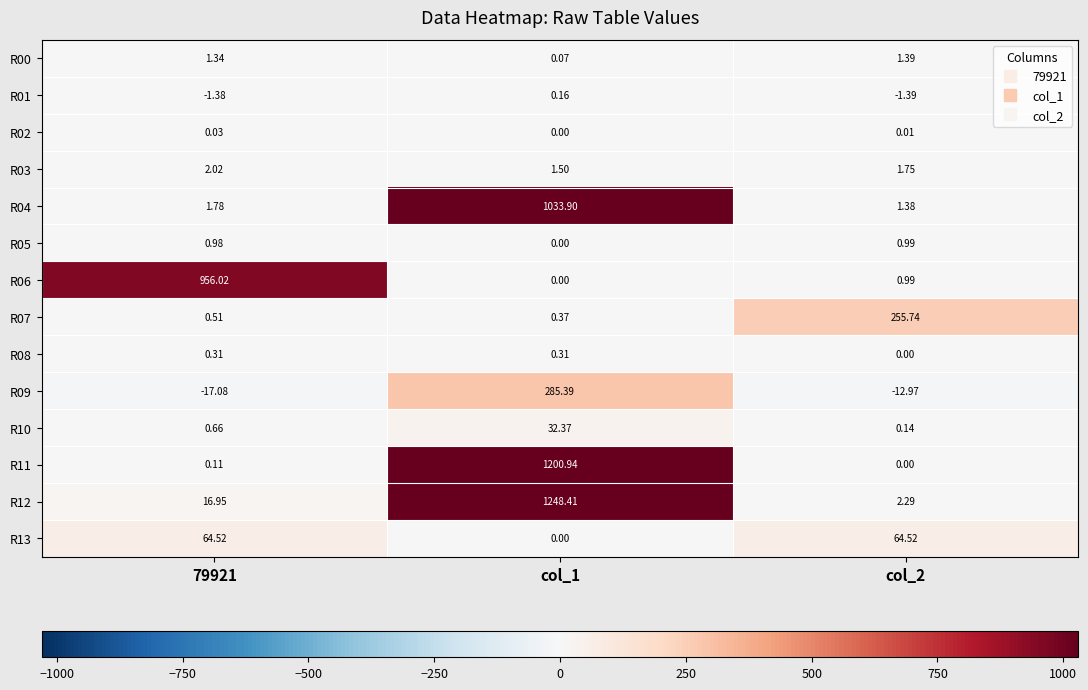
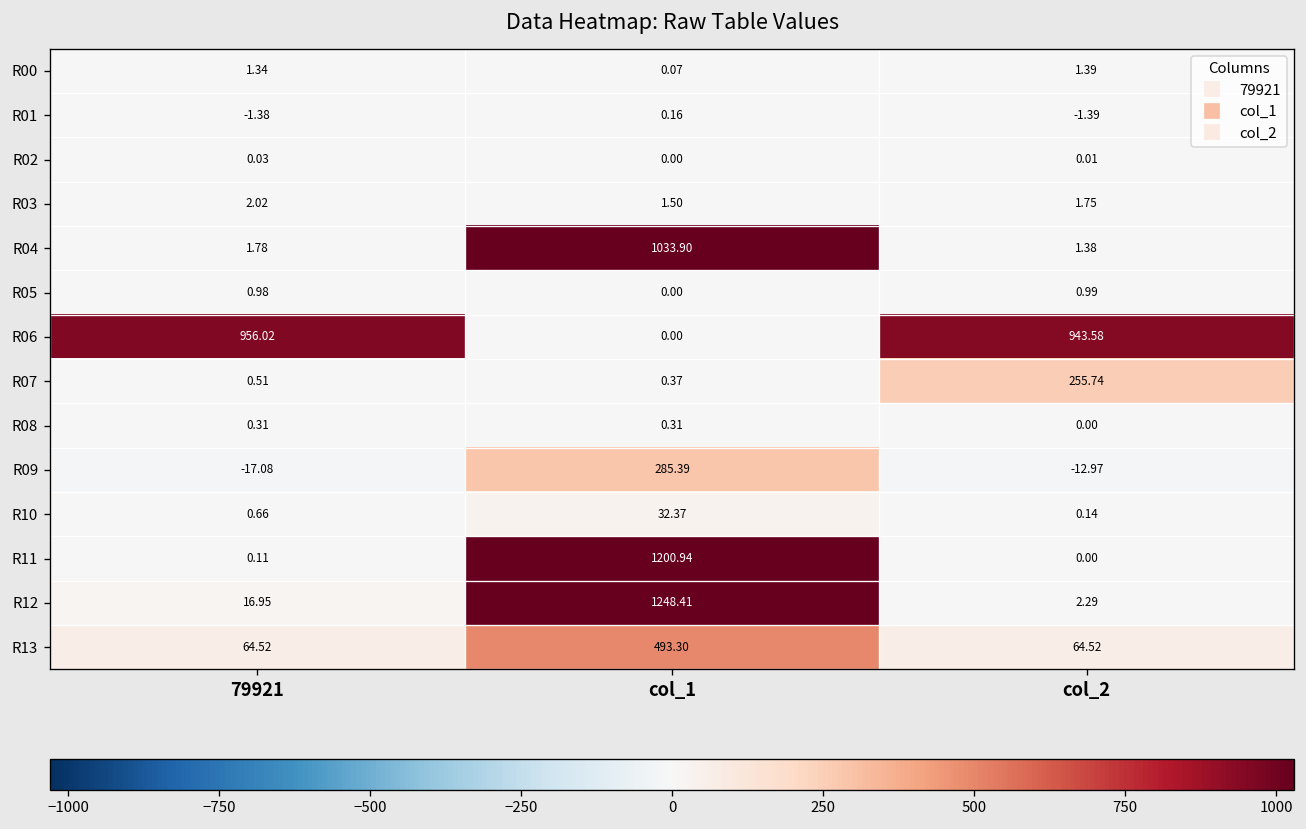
  {
    "R00": {
      "79921": 1.34,
      "col_1": 0.07,
      "col_2": 1.39
    },
    "R01": {
      "79921": -1.38,
      "col_1": 0.16,
      "col_2": -1.39
    },
    "R02": {
      "79921": 0.03,
      "col_1": 0.00,
      "col_2": 0.01
    },
    "R03": {
      "79921": 2.02,
      "col_1": 1.50,
      "col_2": 1.75
    },
    "R04": {
      "79921": 1.78,
      "col_1": 1033.90,
      "col_2": 1.38
    },
    "R05": {
      "79921": 0.98,
      "col_1": 0.00,
      "col_2": 0.99
    },
    "R06": {
      "79921": 956.02,
      "col_1": 0.00,
-     "col_2": 0.99
+     "col_2": 943.58
    },
    "R07": {
      "79921": 0.51,
      "col_1": 0.37,
      "col_2": 255.74
    },
    "R08": {
      "79921": 0.31,
      "col_1": 0.31,
      "col_2": 0.00
    },
    "R09": {
      "79921": -17.08,
      "col_1": 285.39,
      "col_2": -12.97
    },
    "R10": {
      "79921": 0.66,
      "col_1": 32.37,
      "col_2": 0.14
    },
    "R11": {
      "79921": 0.11,
      "col_1": 1200.94,
      "col_2": 0.00
    },
    "R12": {
      "79921": 16.95,
      "col_1": 1248.41,
      "col_2": 2.29
    },
    "R13": {
      "79921": 64.52,
-     "col_1": 0.00,
+     "col_1": 493.30,
      "col_2": 64.52
    }
  }
